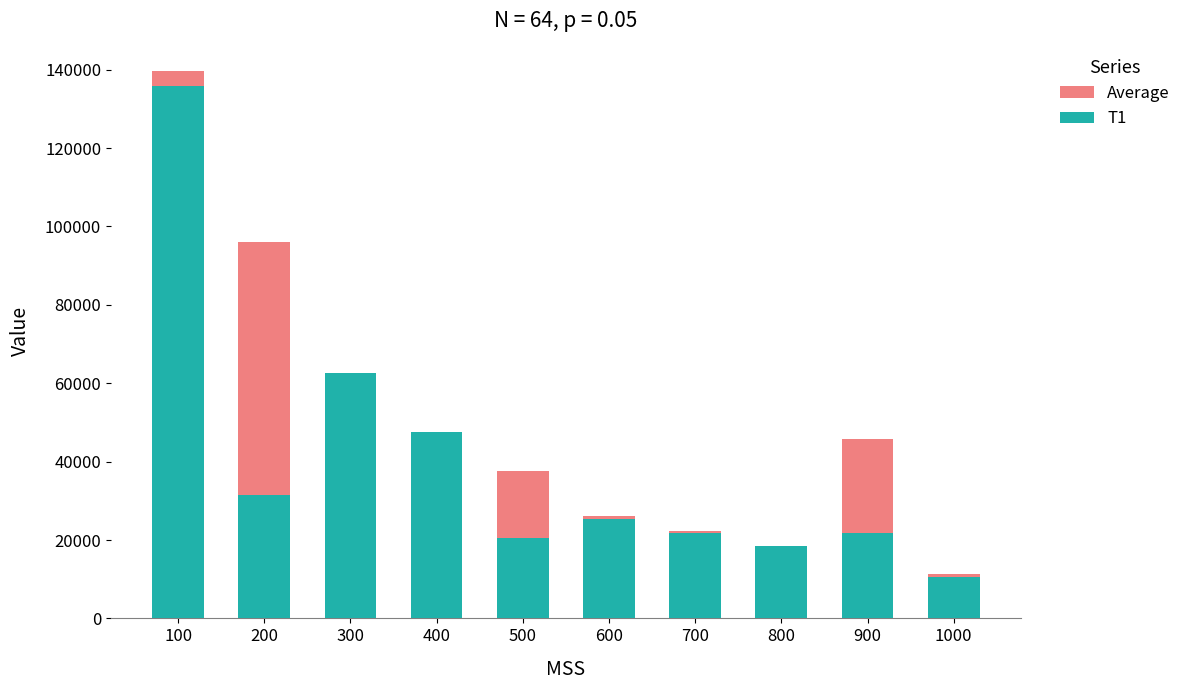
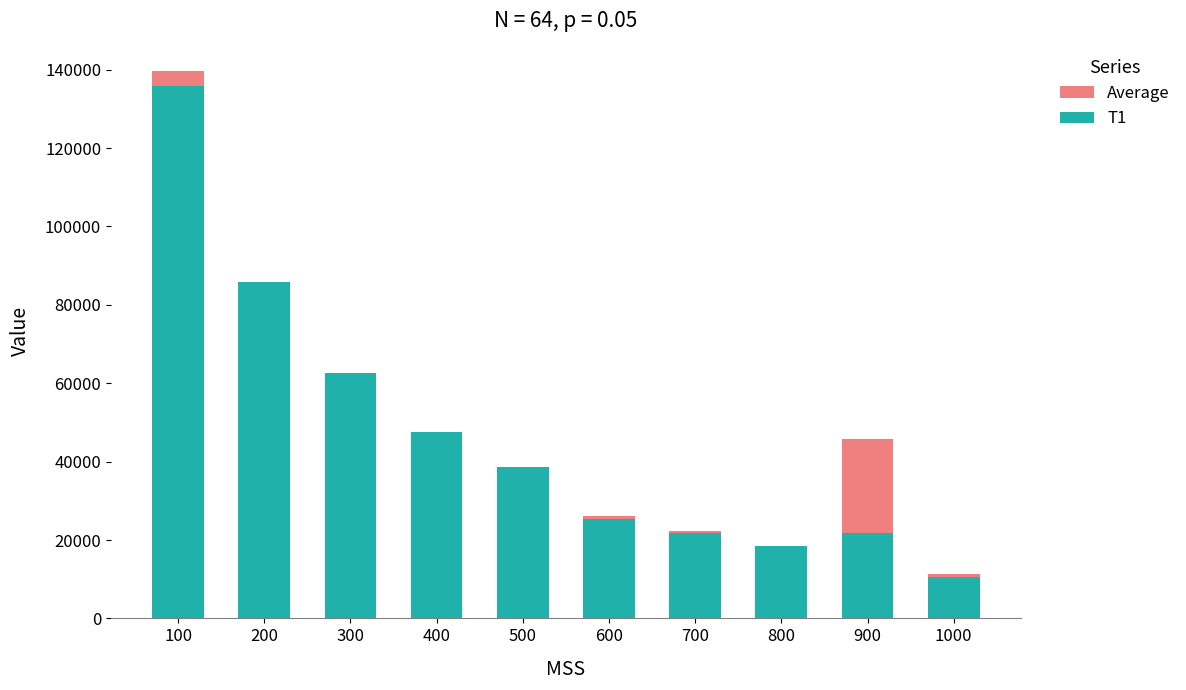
  {
    "Average": {
      "100": 140000,
-     "200": 96000,
+     "200": 83000,
      "300": 63000,
      "600": 26000,
      "700": 22000,
      "900": 46000,
      "1000": 11000
    },
    "T1": {
-     "200": 31000,
+     "200": 86000,
      "300": 63000,
      "400": 47000,
-     "500": 21000,
+     "500": 39000,
      "700": 22000,
      "800": 18000
    }
  }
